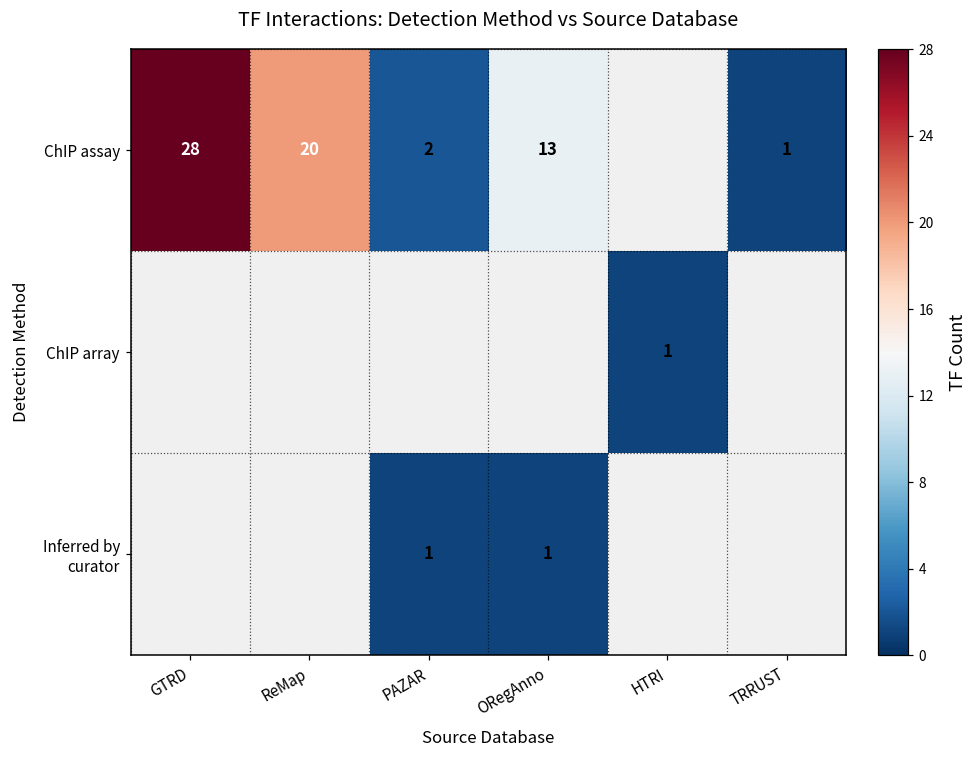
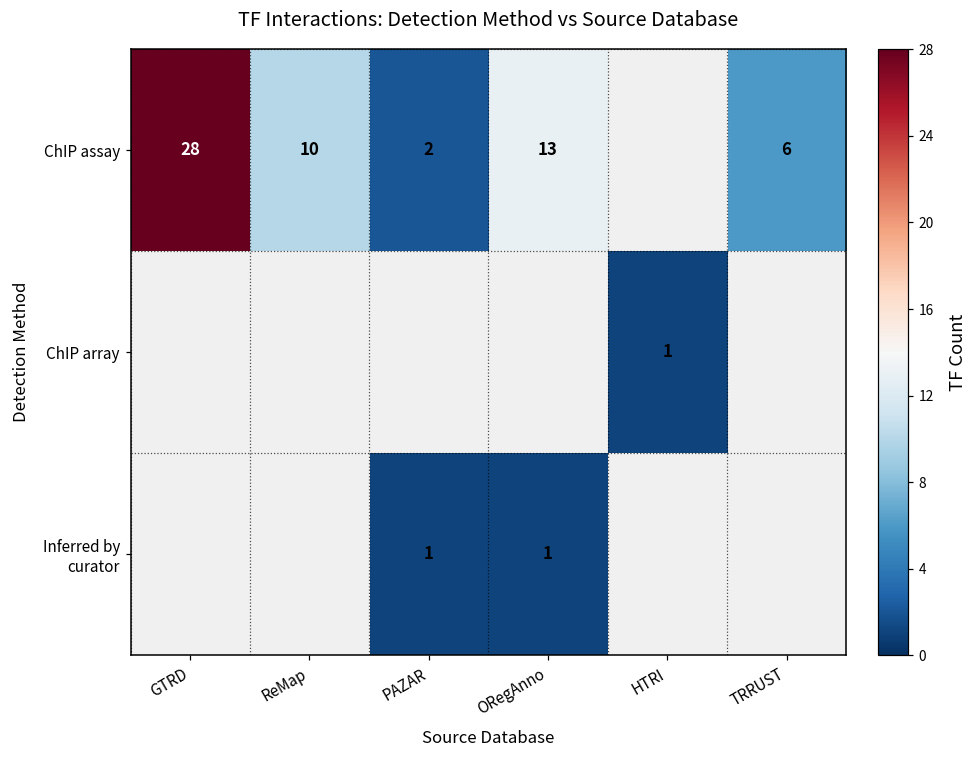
  {
    "ChIP assay": {
      "GTRD": 28,
-     "ReMap": 20,
+     "ReMap": 10,
      "PAZAR": 2,
      "ORegAnno": 13,
-     "TRRUST": 1
+     "TRRUST": 6
    },
    "ChIP array": {
      "HTRI": 1
    },
    "Inferred by curator": {
      "PAZAR": 1,
      "ORegAnno": 1
    }
  }
